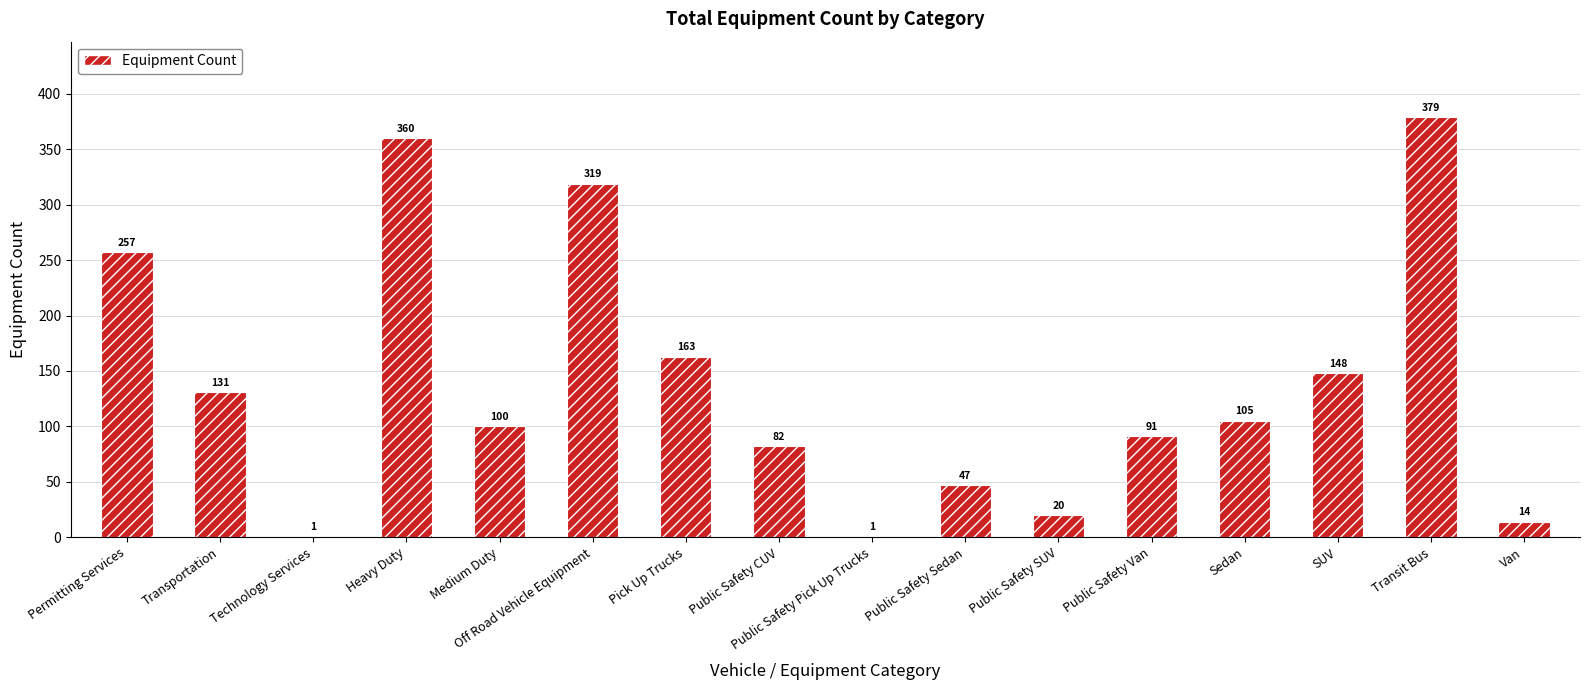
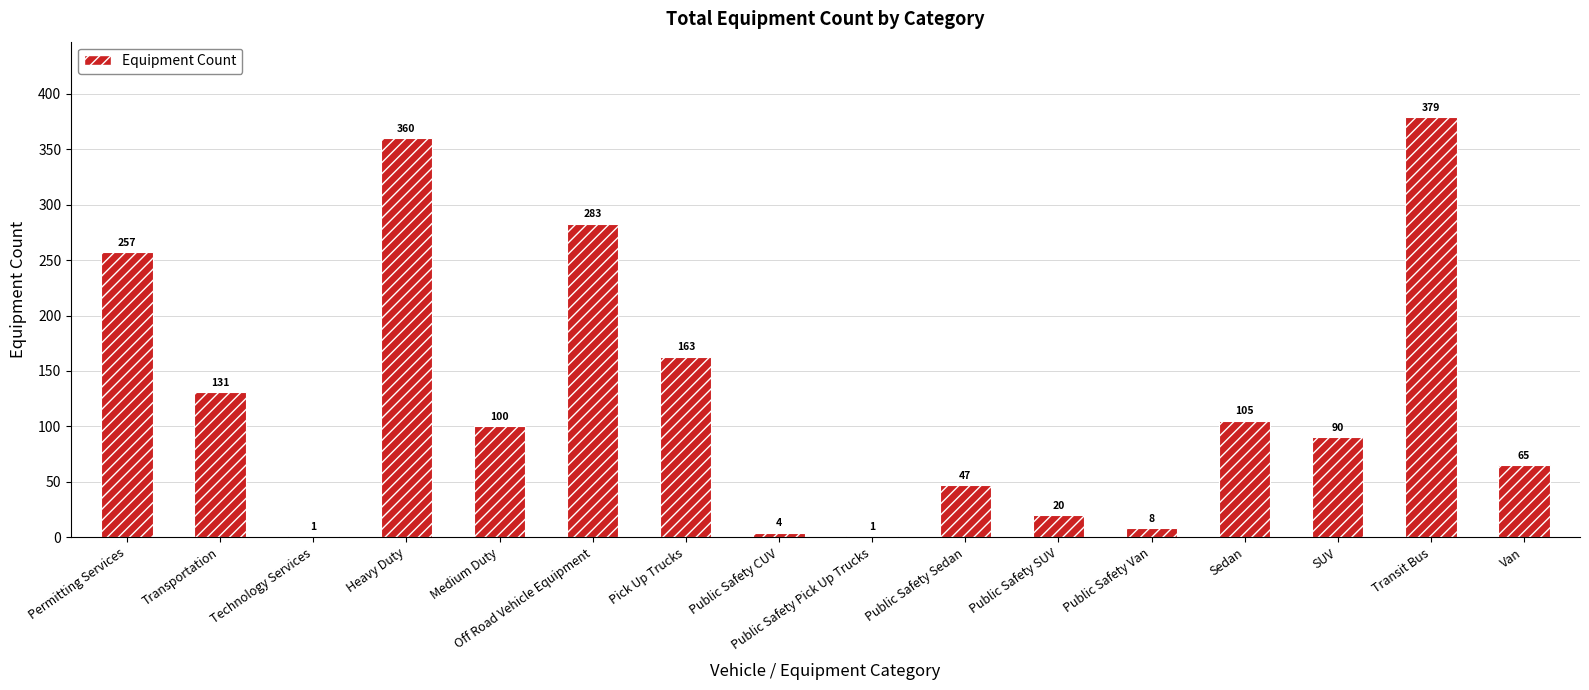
  {
    "Permitting Services": 257,
    "Transportation": 131,
    "Technology Services": 1,
    "Heavy Duty": 360,
    "Medium Duty": 100,
-   "Off Road Vehicle Equipment": 319,
+   "Off Road Vehicle Equipment": 283,
    "Pick Up Trucks": 163,
-   "Public Safety CUV": 82,
+   "Public Safety CUV": 4,
    "Public Safety Pick Up Trucks": 1,
    "Public Safety Sedan": 47,
    "Public Safety SUV": 20,
-   "Public Safety Van": 91,
+   "Public Safety Van": 8,
    "Sedan": 105,
-   "SUV": 148,
+   "SUV": 90,
    "Transit Bus": 379,
-   "Van": 14
+   "Van": 65
  }
